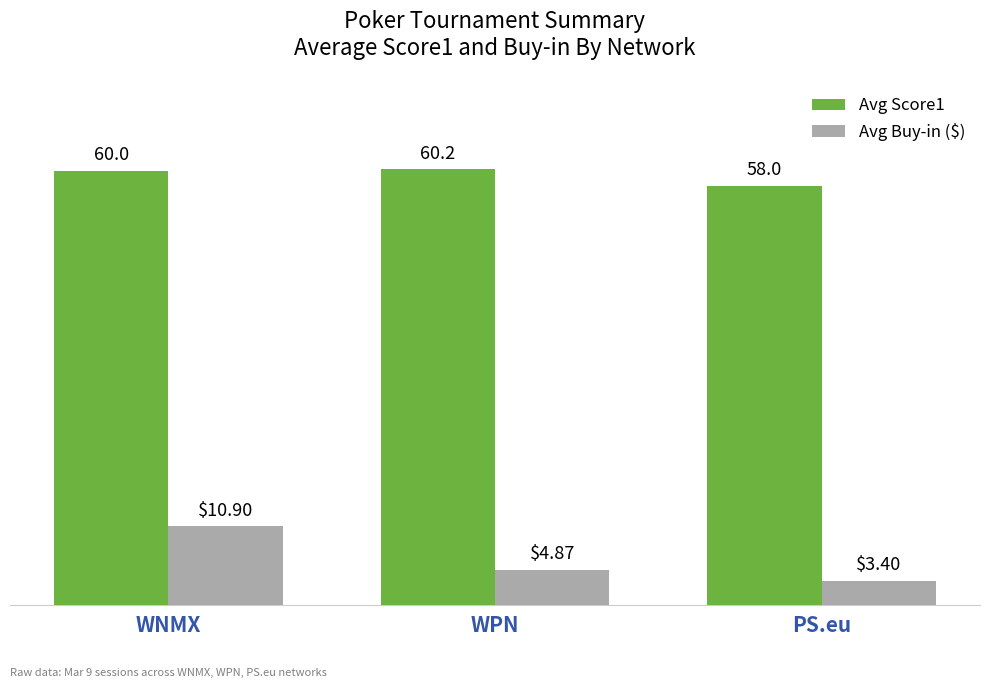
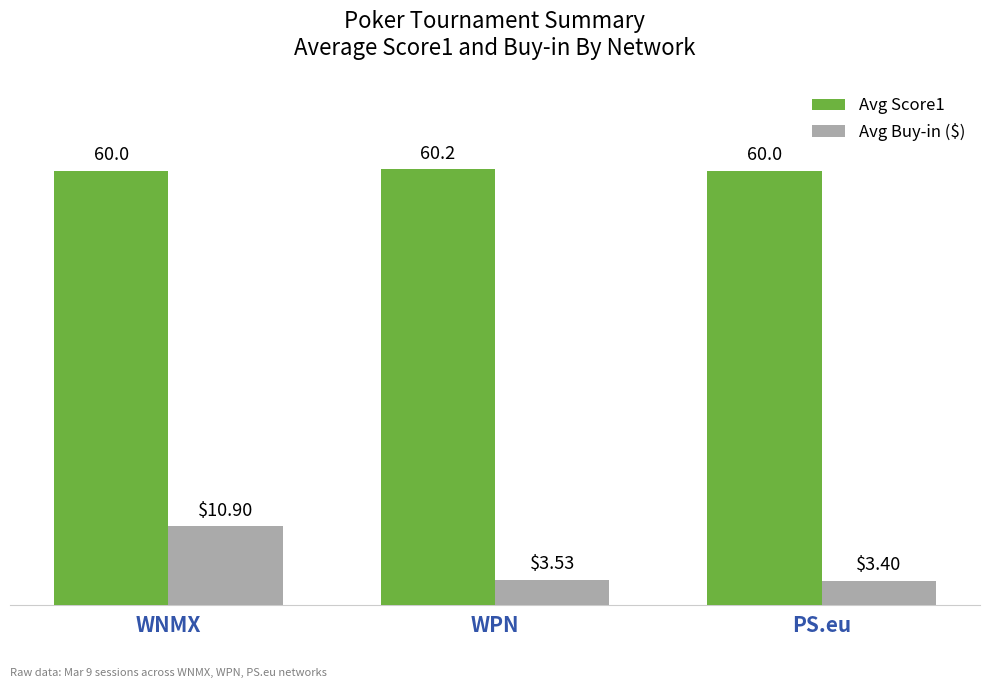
  {
    "Avg Score1": {
      "WNMX": "60.0",
      "WPN": "60.2",
-     "PS.eu": "58.0"
+     "PS.eu": "60.0"
    },
    "Avg Buy-in ($)": {
      "WNMX": "$10.90",
-     "WPN": "$4.87",
+     "WPN": "$3.53",
      "PS.eu": "$3.40"
    }
  }
